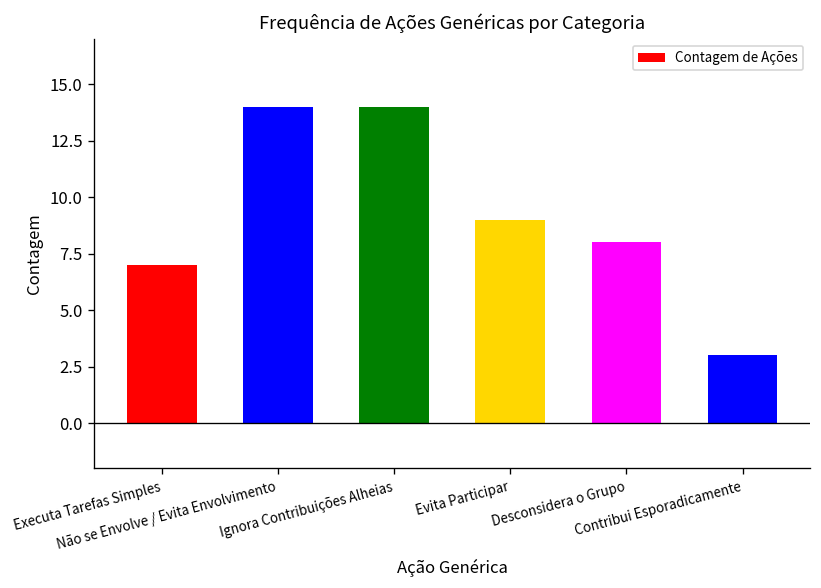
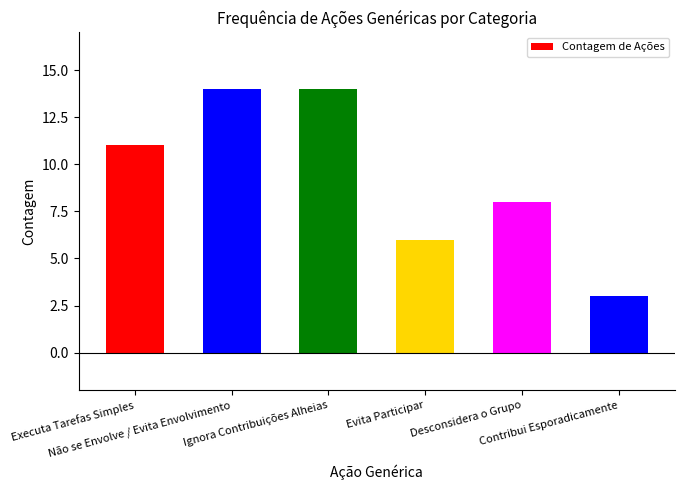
  {
-   "Executa Tarefas Simples": 7,
+   "Executa Tarefas Simples": 11,
    "Não se Envolve / Evita Envolvimento": 14,
    "Ignora Contribuições Alheias": 14,
-   "Evita Participar": 9,
+   "Evita Participar": 6,
    "Desconsidera o Grupo": 8,
    "Contribui Esporadicamente": 3
  }
